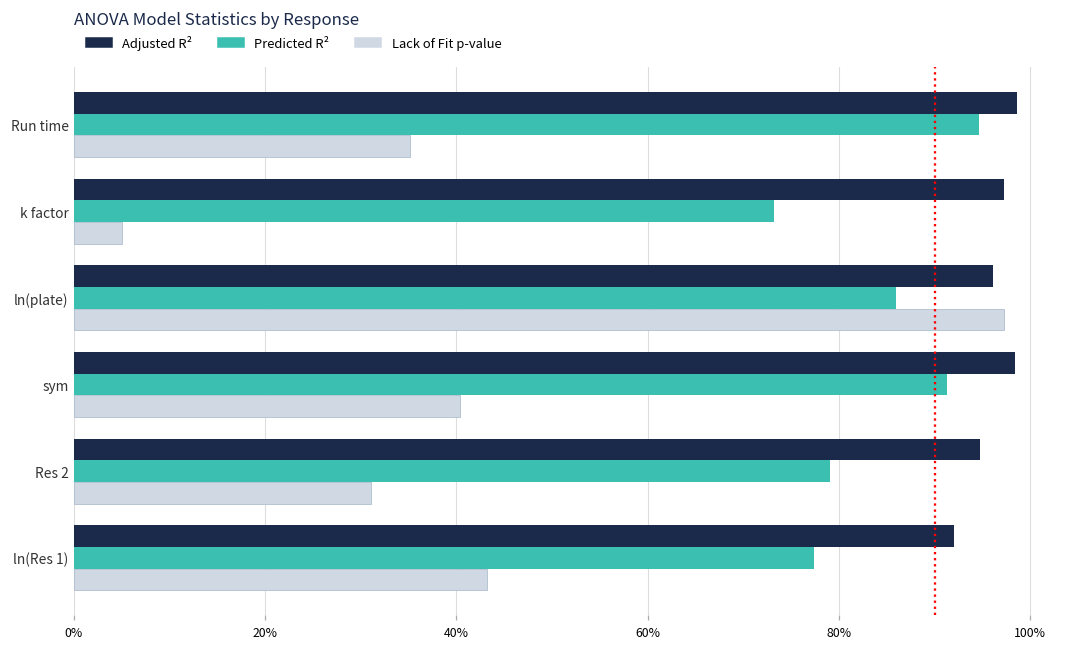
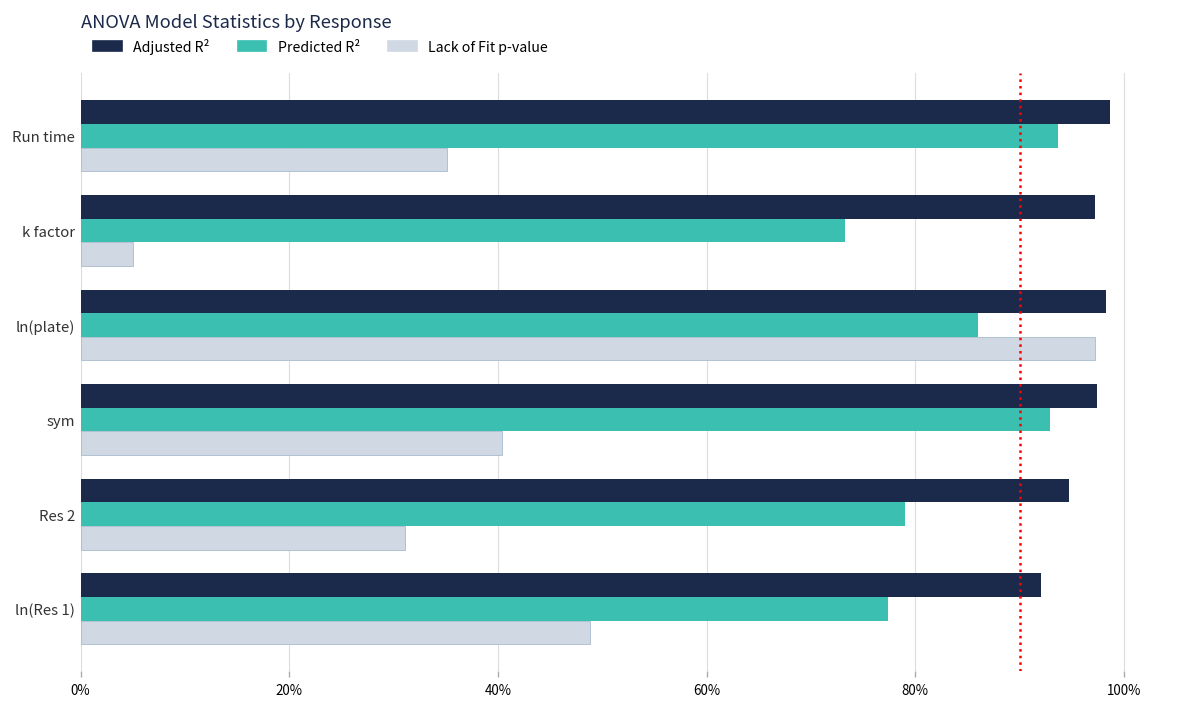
  {
    "Adjusted R²": {
      "Run time": "99%",
      "k factor": "97%",
-     "ln(plate)": "96%",
-     "sym": "98%",
+     "ln(plate)": "98%",
+     "sym": "97%",
      "Res 2": "95%",
      "ln(Res 1)": "92%"
    },
    "Predicted R²": {
-     "Run time": "95%",
+     "Run time": "94%",
      "k factor": "73%",
      "ln(plate)": "86%",
-     "sym": "91%",
+     "sym": "93%",
      "Res 2": "79%",
      "ln(Res 1)": "77%"
    },
    "Lack of Fit p-value": {
      "Run time": "35%",
      "k factor": "5%",
      "ln(plate)": "97%",
      "sym": "40%",
      "Res 2": "31%",
-     "ln(Res 1)": "43%"
+     "ln(Res 1)": "49%"
    }
  }
